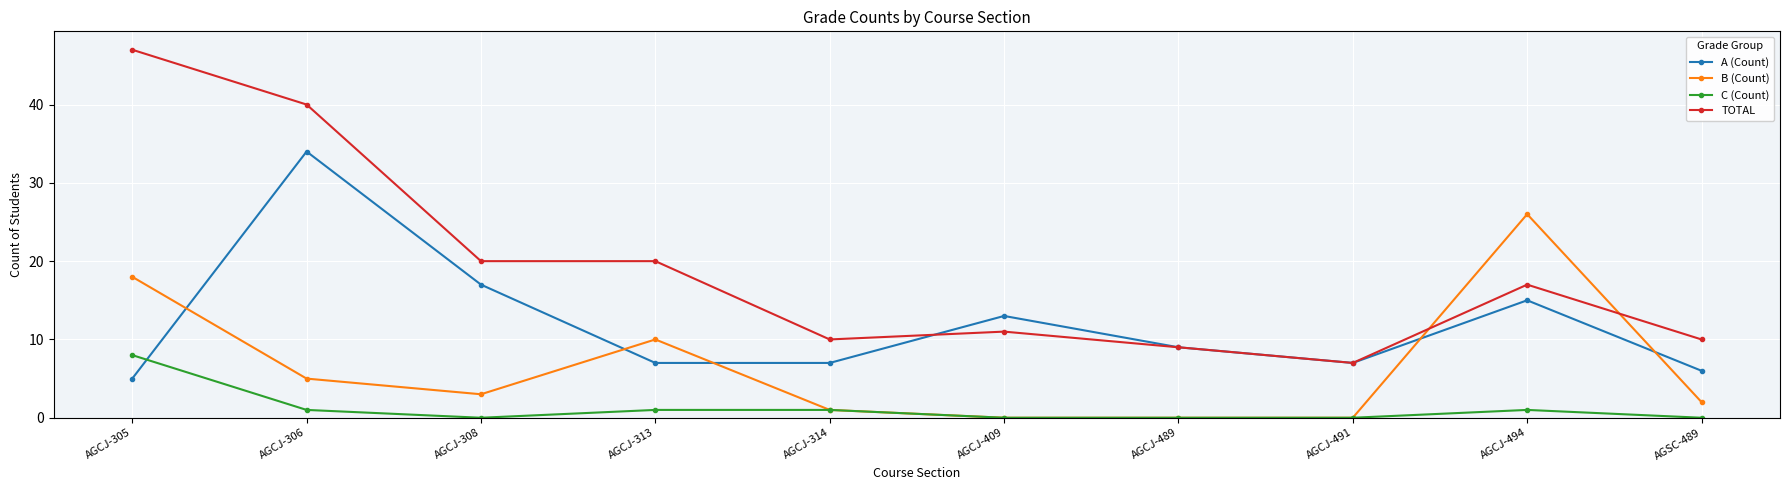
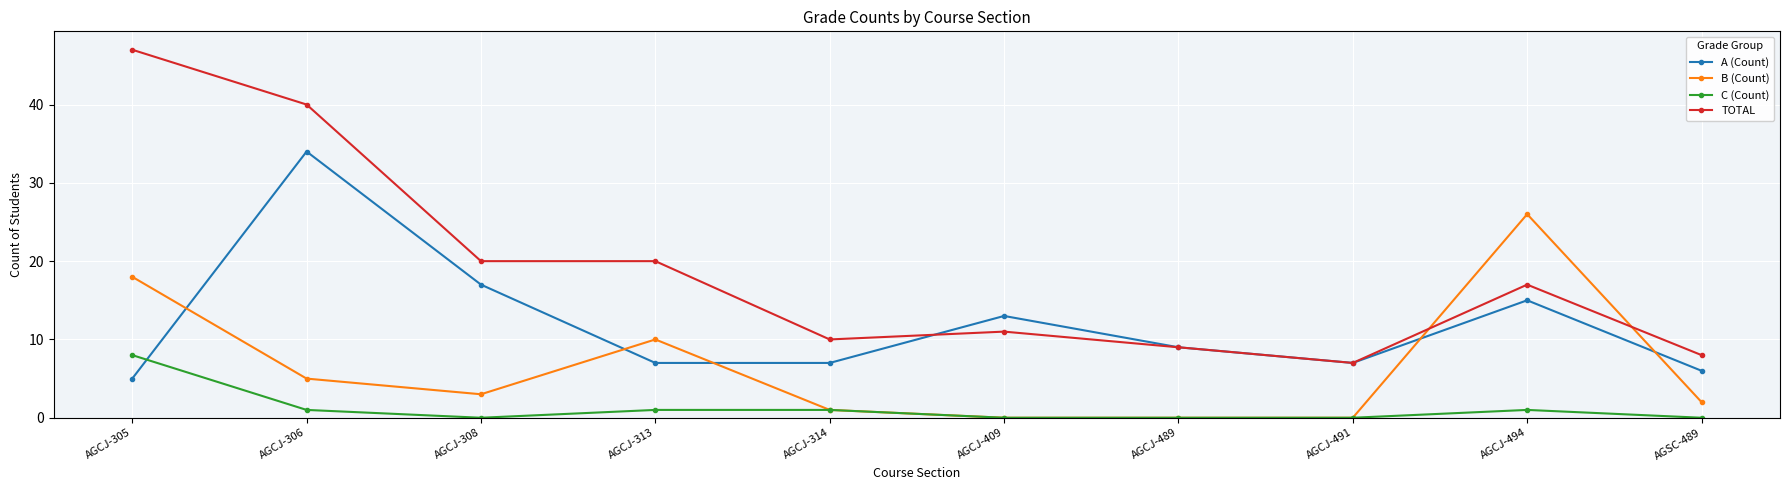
  {
    "A (Count)": {
      "AGCJ-305": 5,
      "AGCJ-306": 34,
      "AGCJ-308": 17,
      "AGCJ-313": 7,
      "AGCJ-314": 7,
      "AGCJ-409": 13,
      "AGCJ-494": 15,
      "AGSC-489": 6
    },
    "B (Count)": {
      "AGCJ-305": 18,
      "AGCJ-306": 5,
      "AGCJ-308": 3,
      "AGCJ-313": 10,
      "AGCJ-494": 26,
      "AGSC-489": 2
    },
    "C (Count)": {
      "AGCJ-305": 8,
      "AGCJ-306": 1,
      "AGCJ-308": 0,
      "AGCJ-313": 1,
      "AGCJ-494": 1,
      "AGSC-489": 0
    },
    "TOTAL": {
      "AGCJ-305": 47,
      "AGCJ-306": 40,
      "AGCJ-308": 20,
      "AGCJ-313": 20,
      "AGCJ-314": 10,
      "AGCJ-409": 11,
      "AGCJ-494": 17,
-     "AGSC-489": 10
+     "AGSC-489": 8
    }
  }
